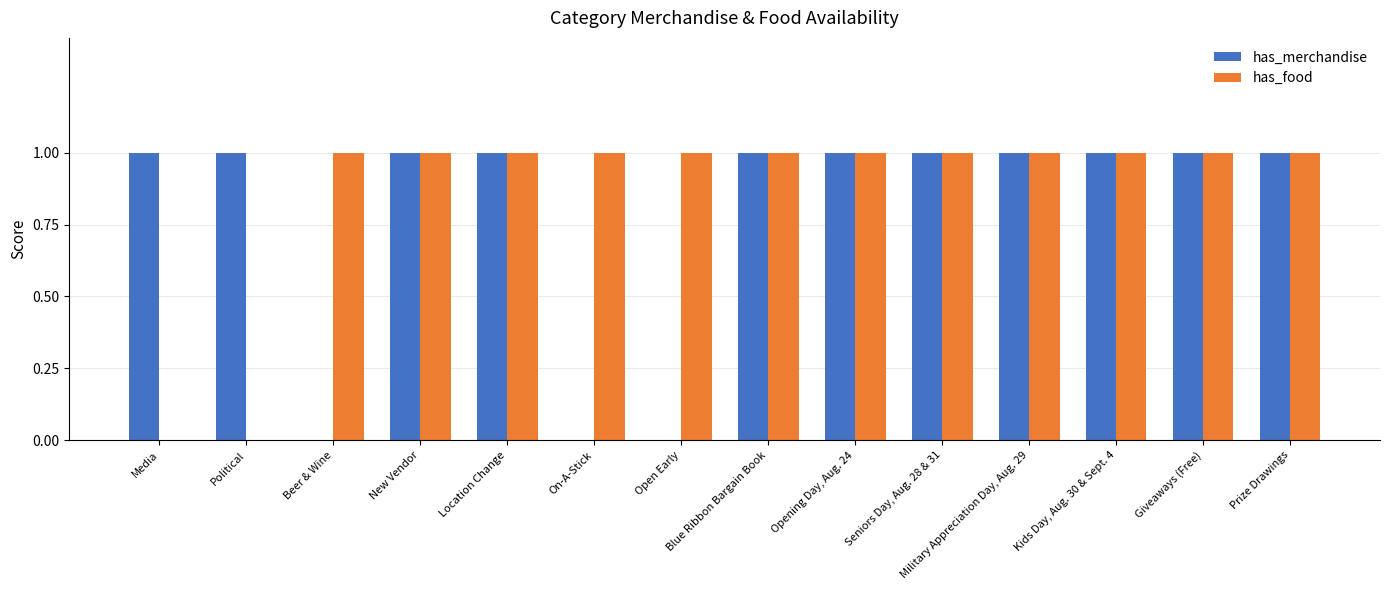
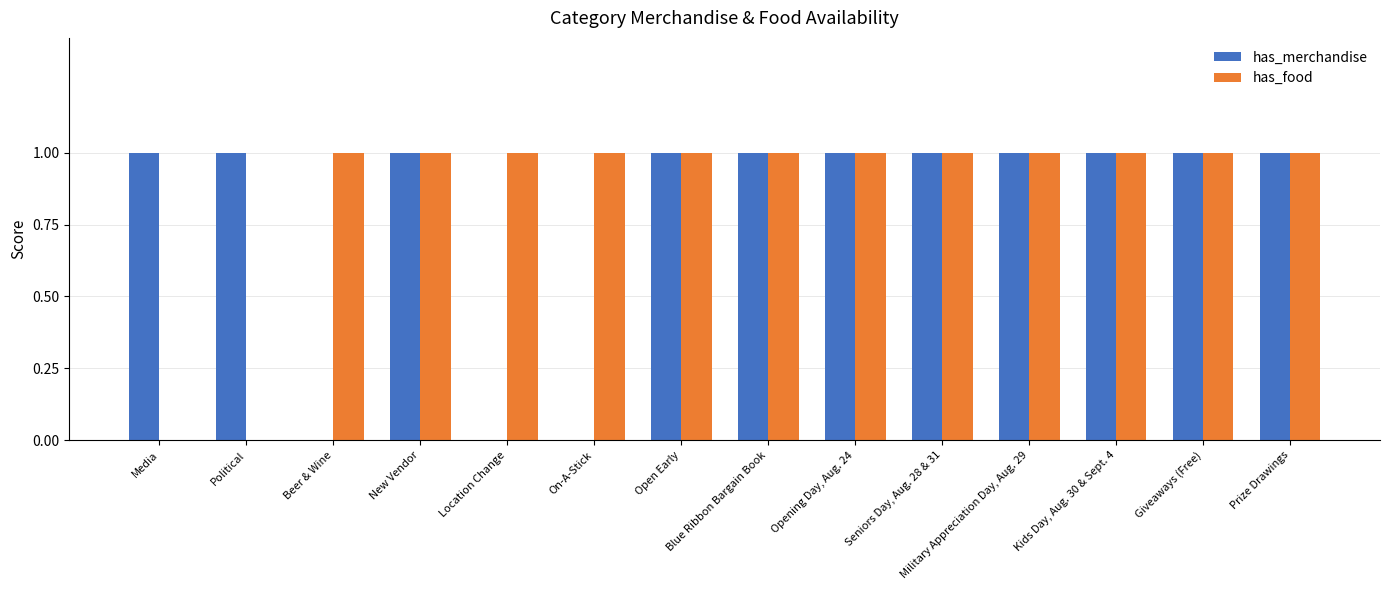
  {
    "has_merchandise": {
      "Media": 1,
      "Political": 1,
      "Beer & Wine": 0,
      "New Vendor": 1,
-     "Location Change": 1,
+     "Location Change": 0,
      "On-A-Stick": 0,
-     "Open Early": 0,
+     "Open Early": 1,
      "Blue Ribbon Bargain Book": 1,
      "Opening Day, Aug. 24": 1,
      "Seniors Day, Aug. 28 & 31": 1,
      "Military Appreciation Day, Aug. 29": 1,
      "Kids Day, Aug. 30 & Sept. 4": 1,
      "Giveaways (Free)": 1,
      "Prize Drawings": 1
    },
    "has_food": {
      "Media": 0,
      "Political": 0,
      "Beer & Wine": 1,
      "New Vendor": 1,
      "Location Change": 1,
      "On-A-Stick": 1,
      "Open Early": 1,
      "Blue Ribbon Bargain Book": 1,
      "Opening Day, Aug. 24": 1,
      "Seniors Day, Aug. 28 & 31": 1,
      "Military Appreciation Day, Aug. 29": 1,
      "Kids Day, Aug. 30 & Sept. 4": 1,
      "Giveaways (Free)": 1,
      "Prize Drawings": 1
    }
  }
